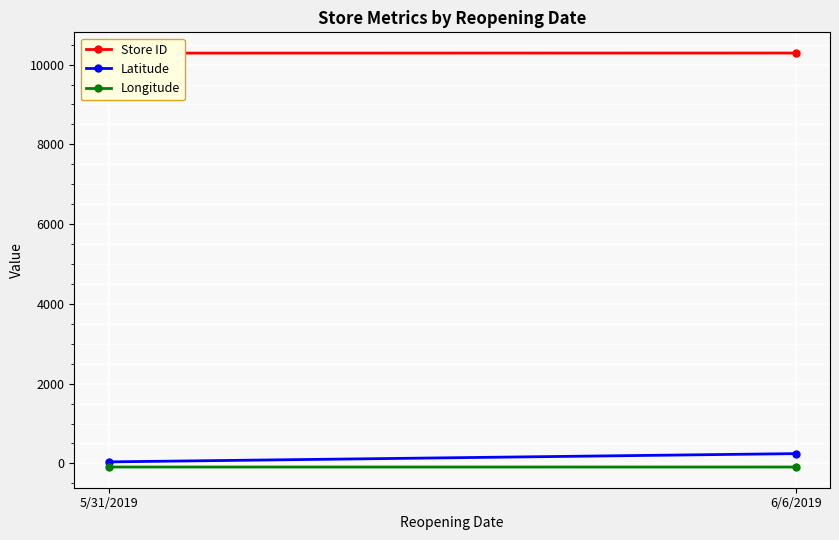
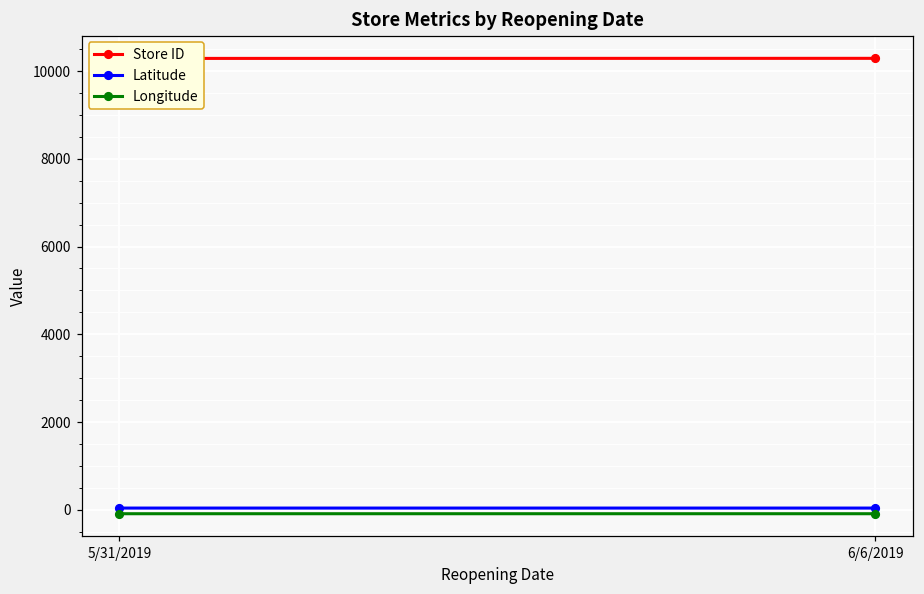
  {
    "Store ID": {
      "6/6/2019": 10300
    },
    "Latitude": {
      "5/31/2019": 0,
-     "6/6/2019": 200
+     "6/6/2019": 0
    },
    "Longitude": {
      "5/31/2019": -100,
      "6/6/2019": -100
    }
  }
